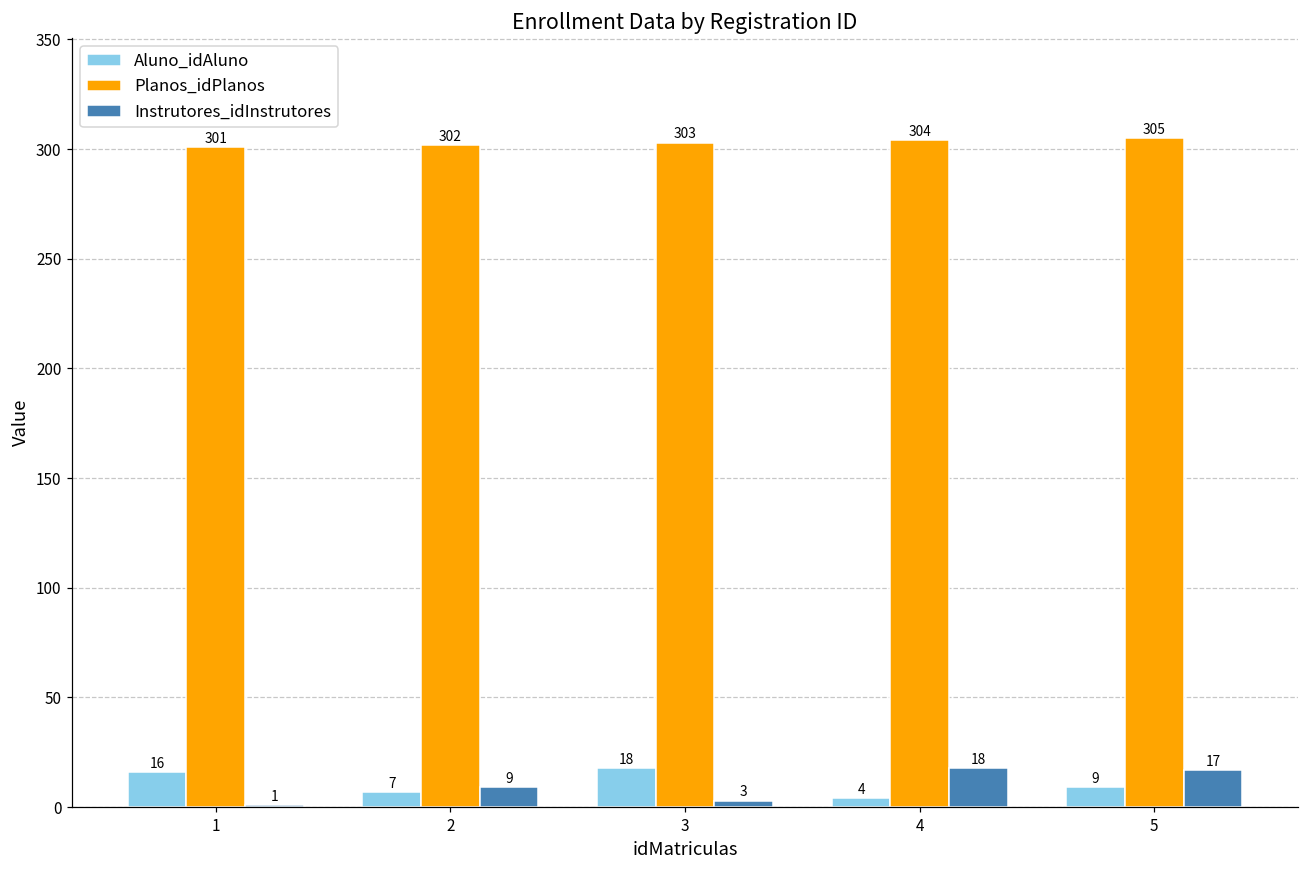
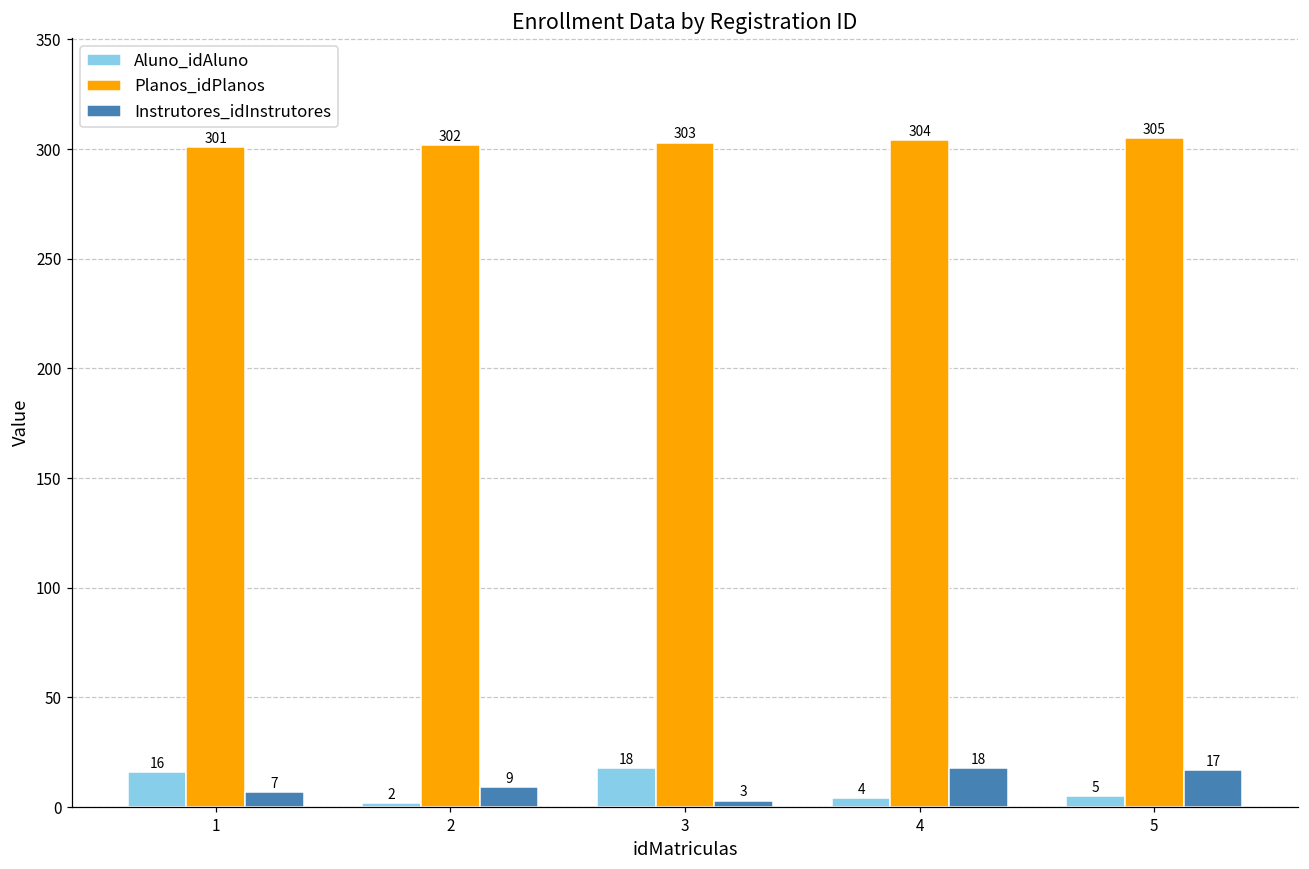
  {
    "Aluno_idAluno": {
      "1": 16,
-     "2": 7,
+     "2": 2,
      "3": 18,
      "4": 4,
-     "5": 9
+     "5": 5
    },
    "Planos_idPlanos": {
      "2": 302,
      "3": 303,
      "4": 304,
      "5": 305
    },
    "Instrutores_idInstrutores": {
-     "1": 1,
+     "1": 7,
      "2": 9,
      "3": 3,
      "4": 18,
      "5": 17
    }
  }
